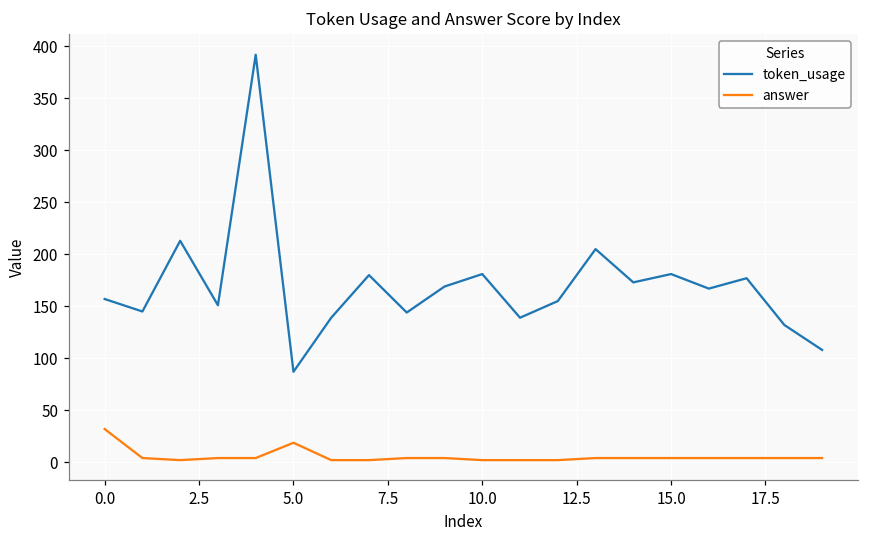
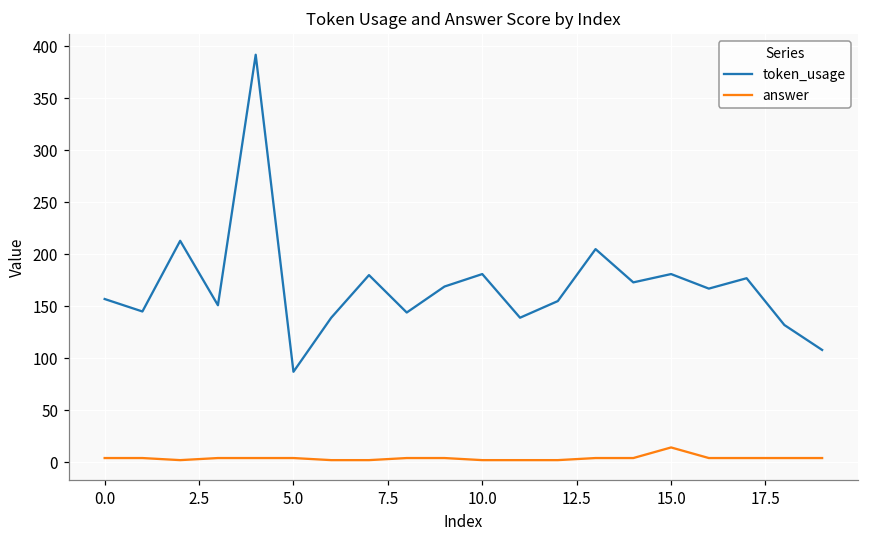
  {
    "token_usage": {
      "0.0": 160,
      "5.0": 90,
      "10.0": 180,
      "15.0": 180
    },
    "answer": {
-     "0.0": 30,
-     "5.0": 20,
+     "0.0": 0,
+     "5.0": 0,
      "10.0": 0,
-     "15.0": 0
+     "15.0": 10
    }
  }
